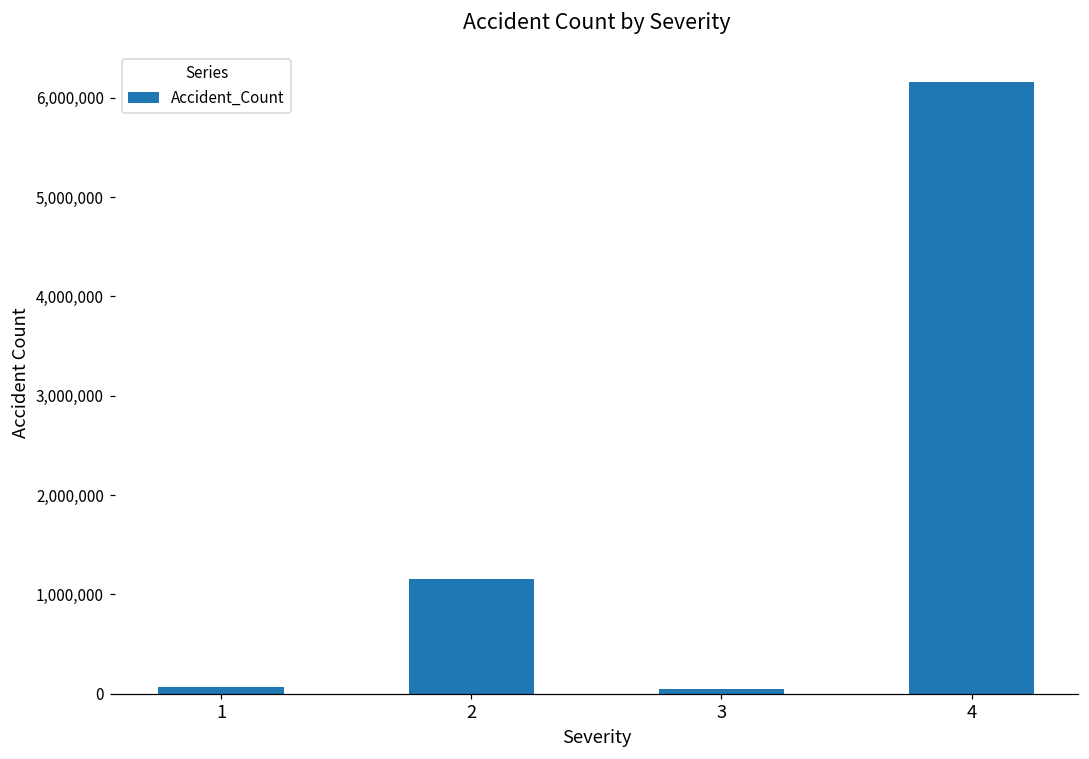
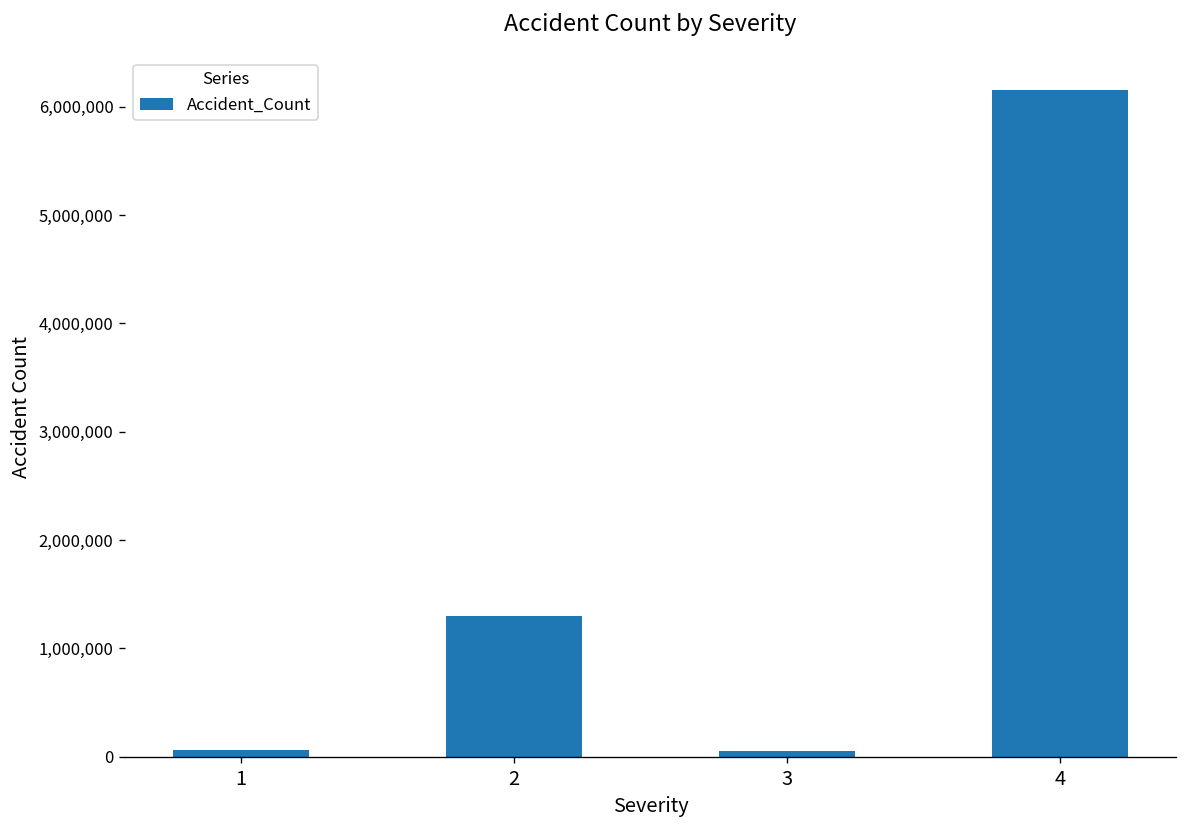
  {
    "1": "100,000",
-   "2": "1,200,000",
+   "2": "1,300,000",
    "3": "100,000",
    "4": "6,200,000"
  }
